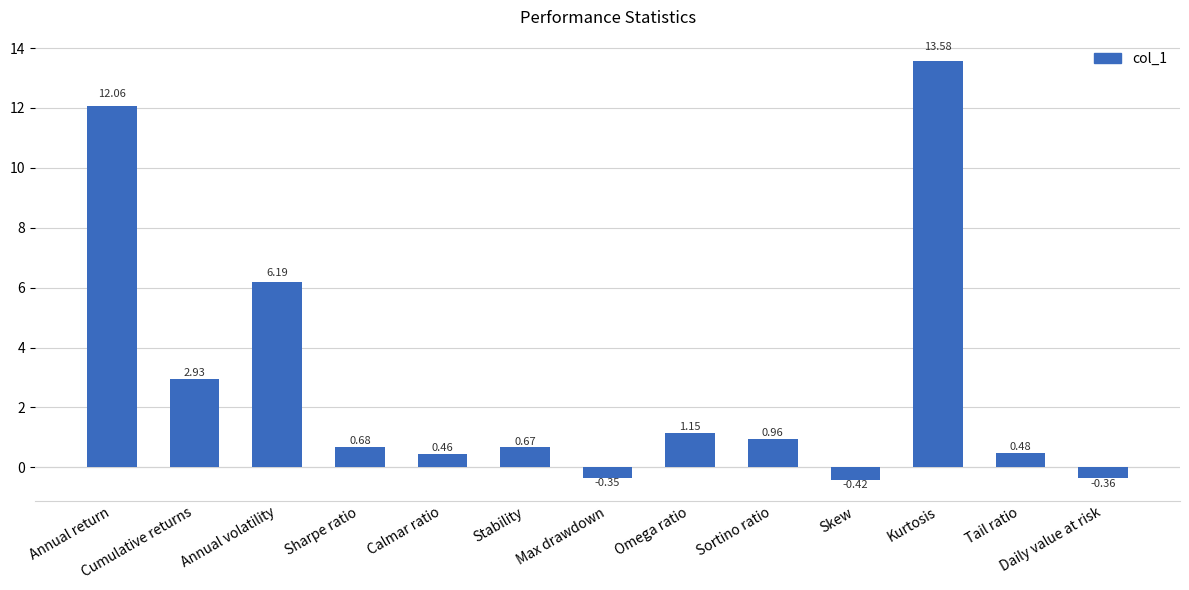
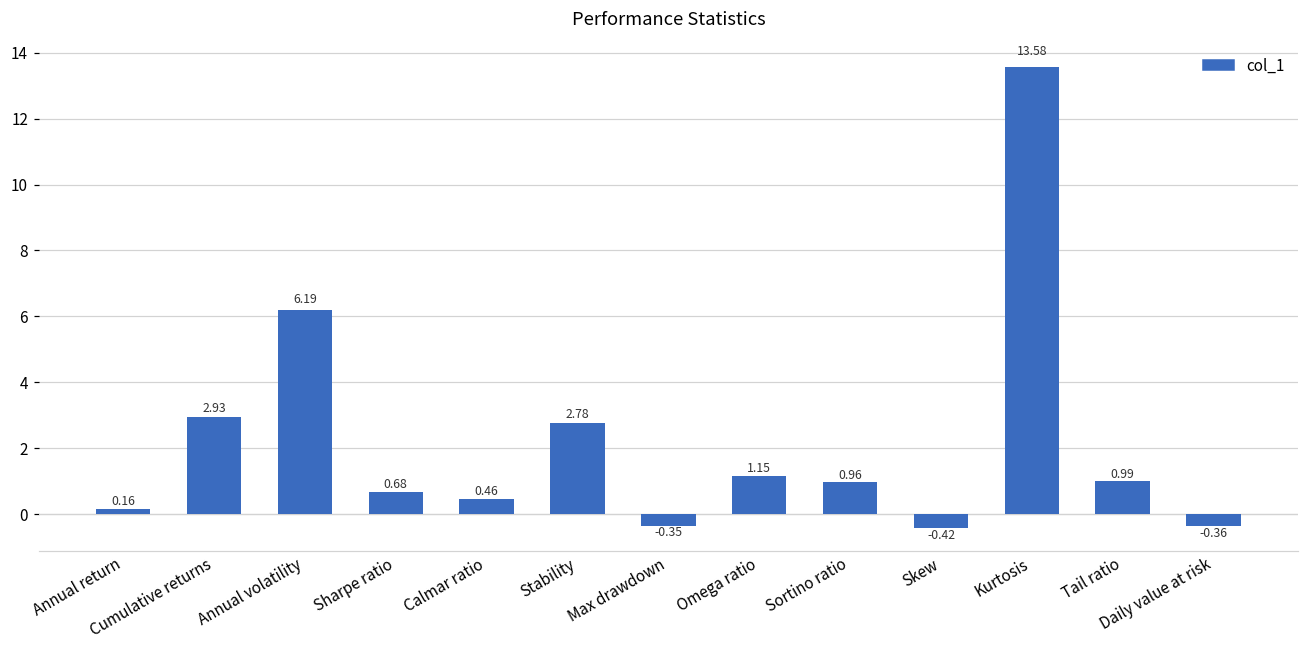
  {
-   "Annual return": 12.06,
+   "Annual return": 0.16,
    "Cumulative returns": 2.93,
    "Annual volatility": 6.19,
    "Sharpe ratio": 0.68,
    "Calmar ratio": 0.46,
-   "Stability": 0.67,
+   "Stability": 2.78,
    "Max drawdown": -0.35,
    "Omega ratio": 1.15,
    "Sortino ratio": 0.96,
    "Skew": -0.42,
    "Kurtosis": 13.58,
-   "Tail ratio": 0.48,
+   "Tail ratio": 0.99,
    "Daily value at risk": -0.36
  }
